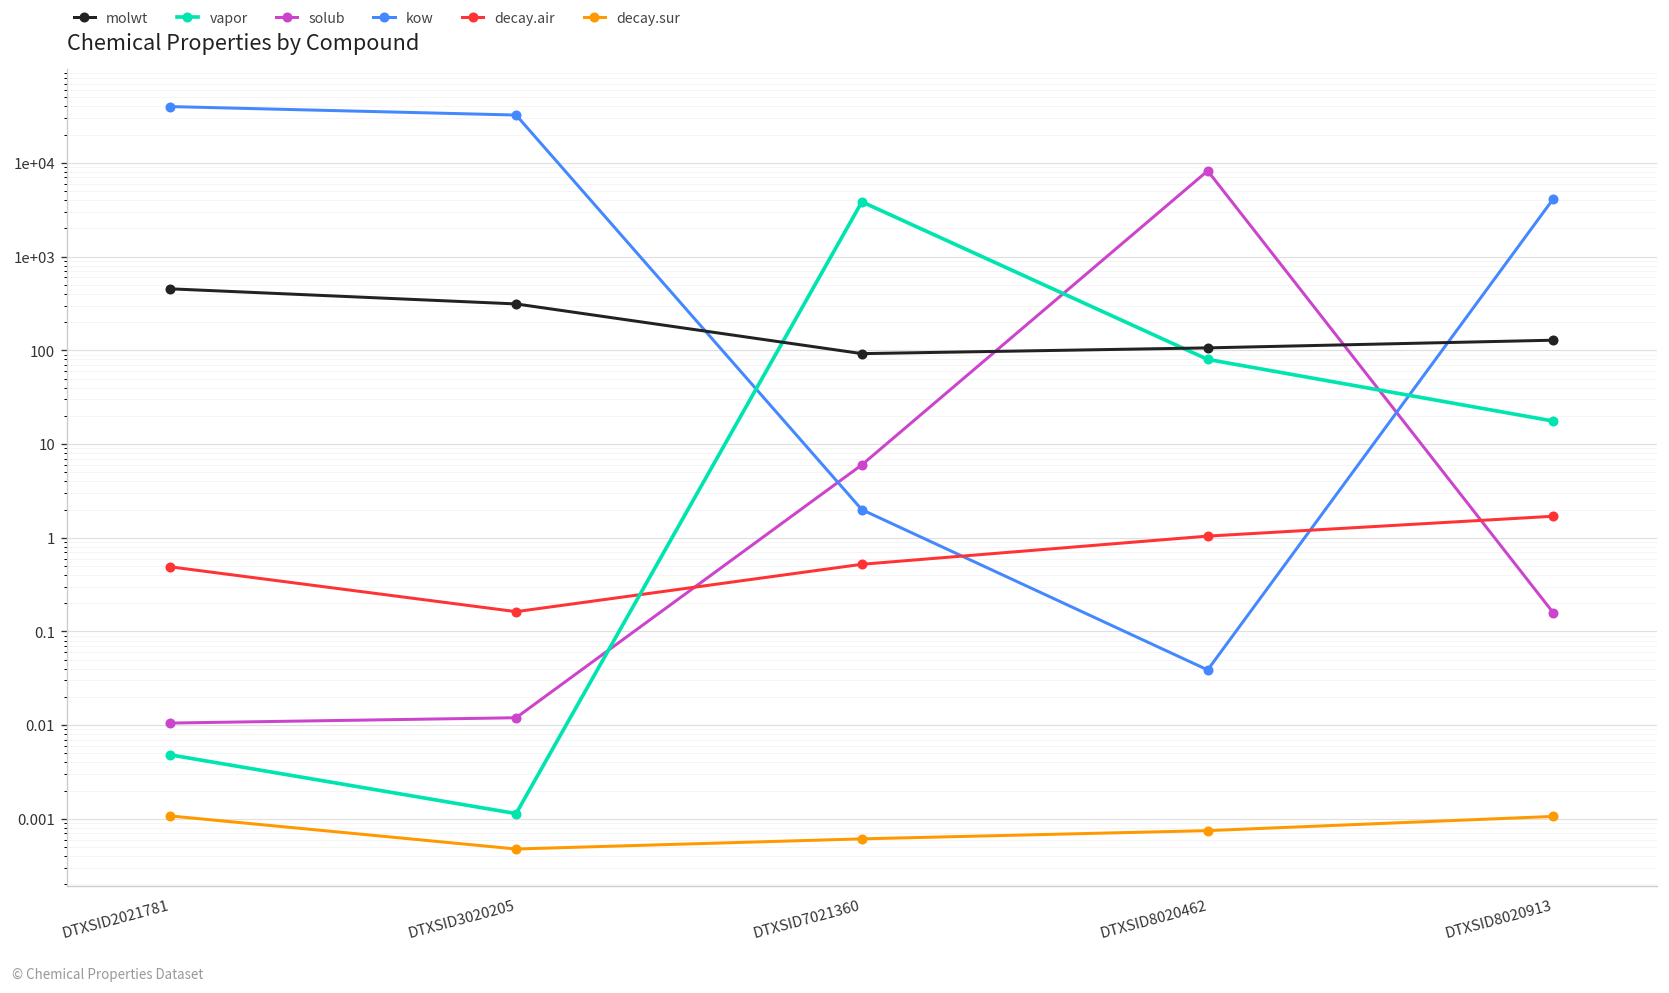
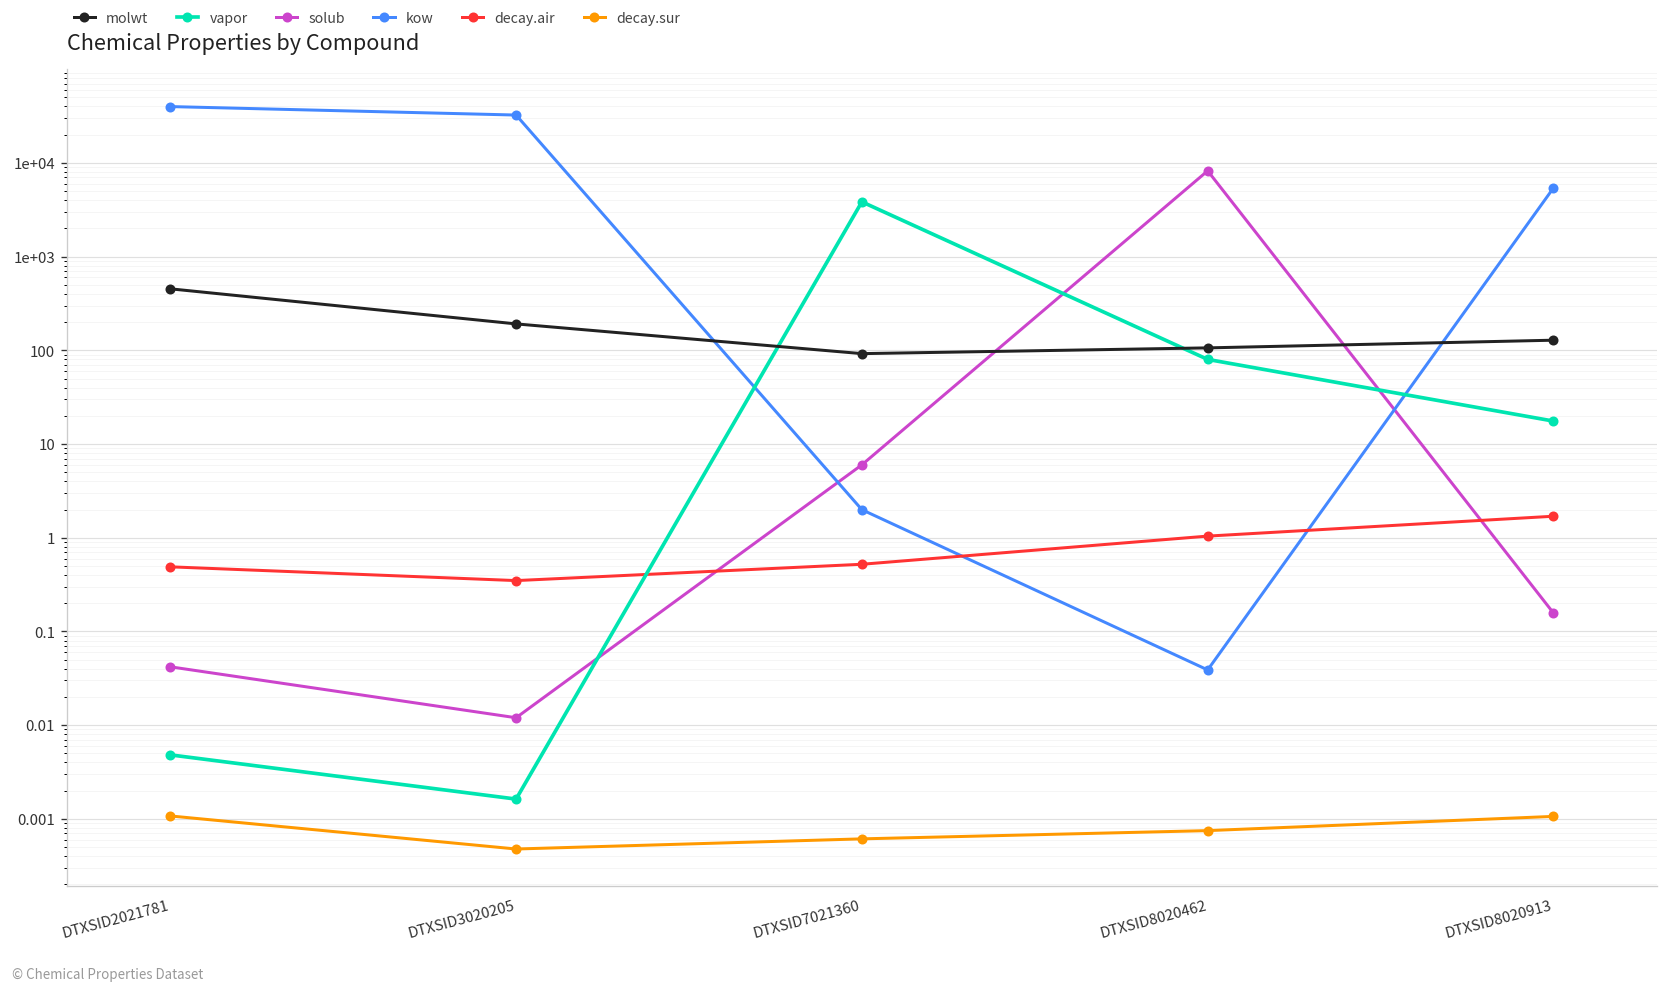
  {
    "molwt": {
      "DTXSID2021781": 500,
-     "DTXSID3020205": 310,
+     "DTXSID3020205": 190,
      "DTXSID7021360": 90,
      "DTXSID8020462": 110,
      "DTXSID8020913": 130
    },
    "vapor": {
      "DTXSID2021781": 0.005,
-     "DTXSID3020205": 0.0011,
+     "DTXSID3020205": 0.0016,
      "DTXSID7021360": 4000,
      "DTXSID8020462": 80,
      "DTXSID8020913": 18
    },
    "solub": {
-     "DTXSID2021781": 0.011,
+     "DTXSID2021781": 0.04,
      "DTXSID3020205": 0.012,
      "DTXSID7021360": 6,
      "DTXSID8020462": 8000,
      "DTXSID8020913": 0.16
    },
    "kow": {
      "DTXSID2021781": 40000,
      "DTXSID3020205": 32000,
      "DTXSID7021360": 2,
      "DTXSID8020462": 0.04,
-     "DTXSID8020913": 4000
+     "DTXSID8020913": 5000
    },
    "decay.air": {
      "DTXSID2021781": 0.5,
-     "DTXSID3020205": 0.16,
+     "DTXSID3020205": 0.3,
      "DTXSID7021360": 0.5,
      "DTXSID8020462": 1.0,
      "DTXSID8020913": 1.7
    },
    "decay.sur": {
      "DTXSID2021781": 0.0011,
      "DTXSID3020205": 0.0005,
      "DTXSID7021360": 0.0006,
      "DTXSID8020462": 0.0008,
      "DTXSID8020913": 0.0011
    }
  }
